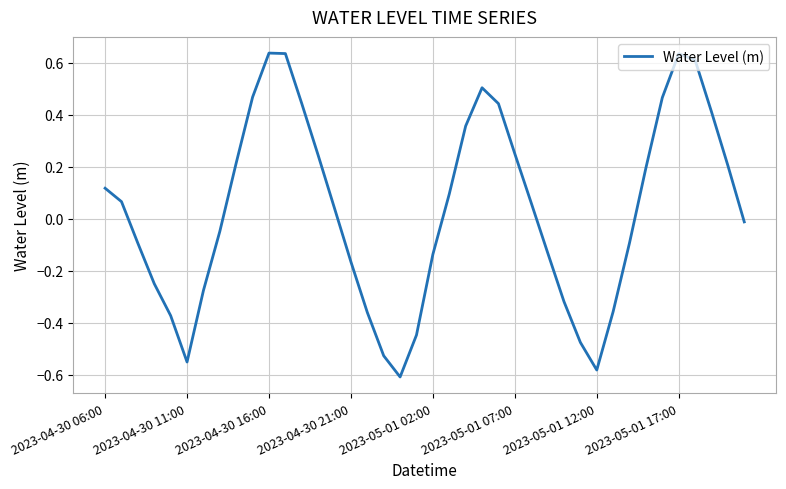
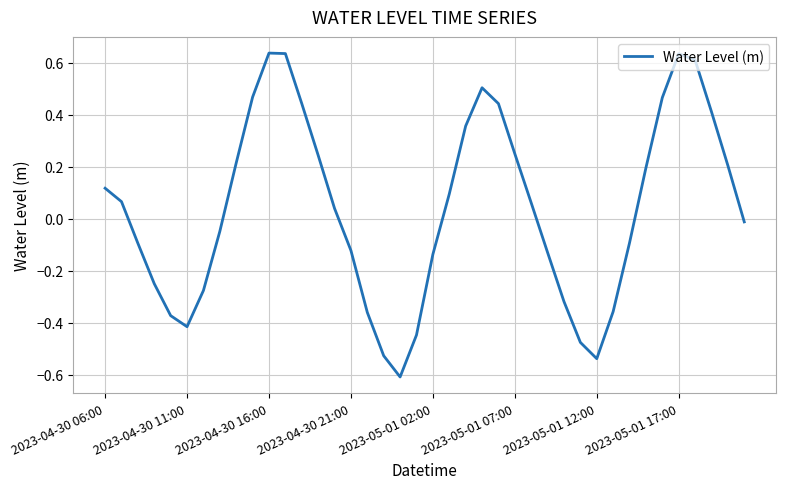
  {
    "2023-04-30 06:00": 0.12,
-   "2023-04-30 11:00": -0.55,
+   "2023-04-30 11:00": -0.42,
    "2023-04-30 16:00": 0.64,
-   "2023-04-30 21:00": -0.17,
+   "2023-04-30 21:00": -0.12,
    "2023-05-01 02:00": -0.14,
    "2023-05-01 07:00": 0.25,
-   "2023-05-01 12:00": -0.58
+   "2023-05-01 12:00": -0.54
  }
